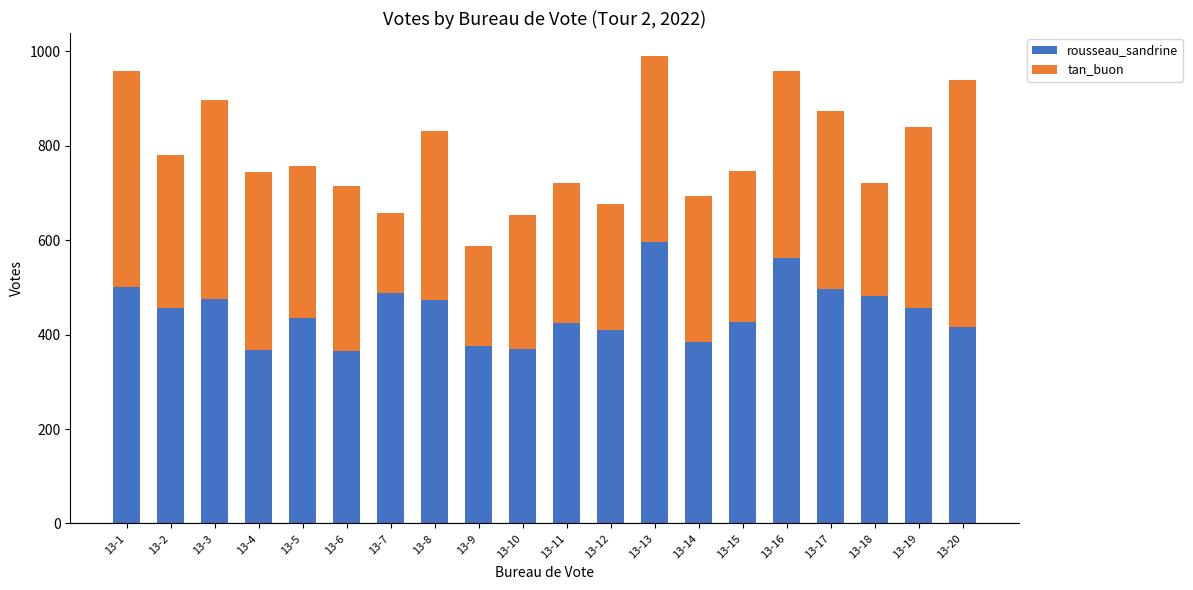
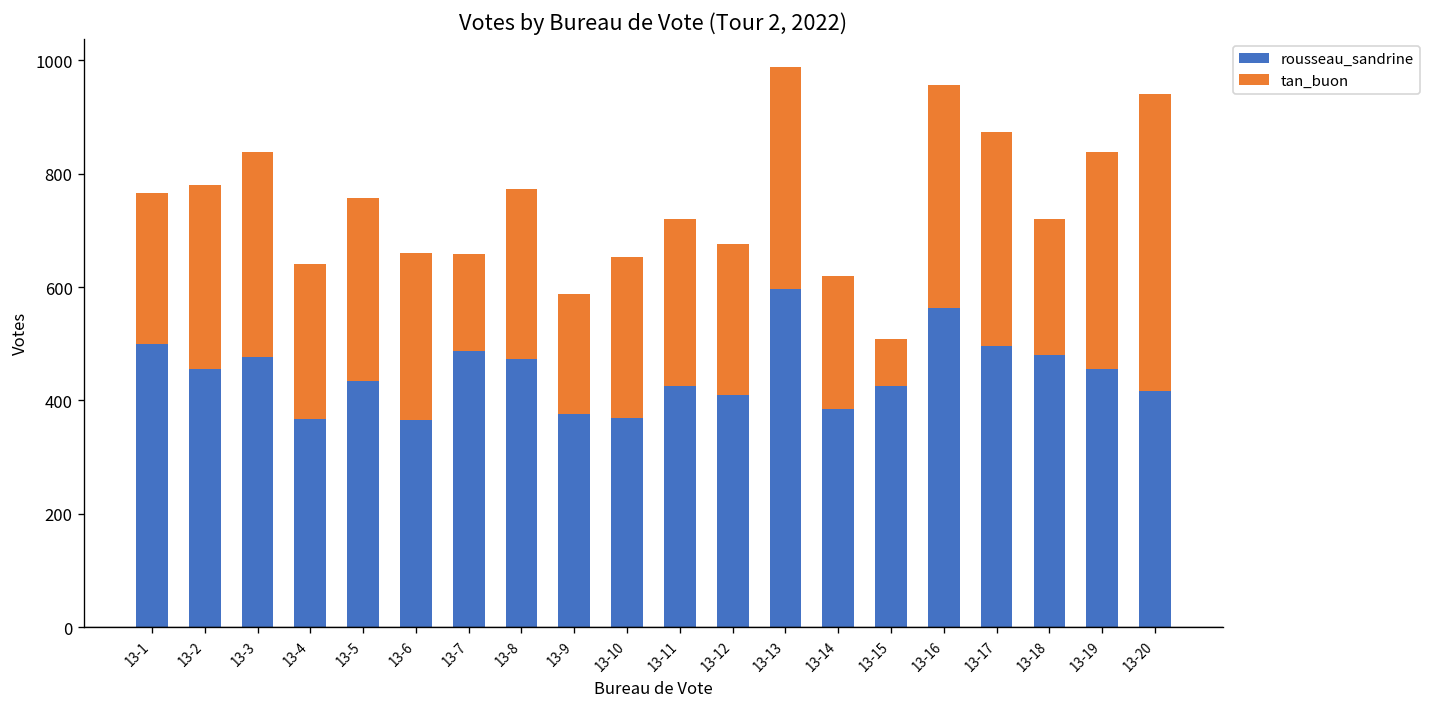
  {
    "tan_buon": {
-     "13-1": 460,
+     "13-1": 270,
      "13-2": 330,
-     "13-3": 420,
-     "13-4": 380,
+     "13-3": 360,
+     "13-4": 270,
      "13-5": 320,
-     "13-6": 350,
+     "13-6": 300,
      "13-7": 170,
-     "13-8": 360,
+     "13-8": 300,
      "13-9": 210,
      "13-10": 290,
      "13-11": 300,
      "13-12": 270,
      "13-13": 390,
-     "13-14": 310,
-     "13-15": 320,
+     "13-14": 230,
+     "13-15": 80,
      "13-16": 390,
      "13-17": 380,
      "13-18": 240,
      "13-19": 380,
      "13-20": 520
    }
  }
